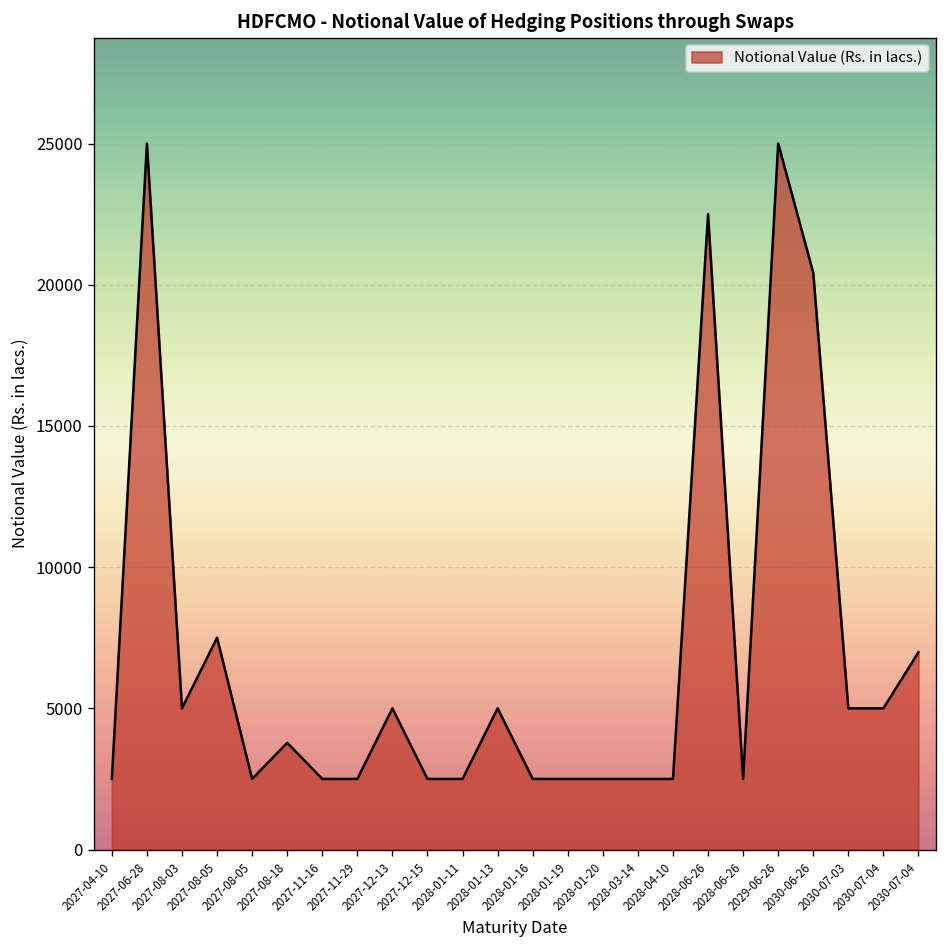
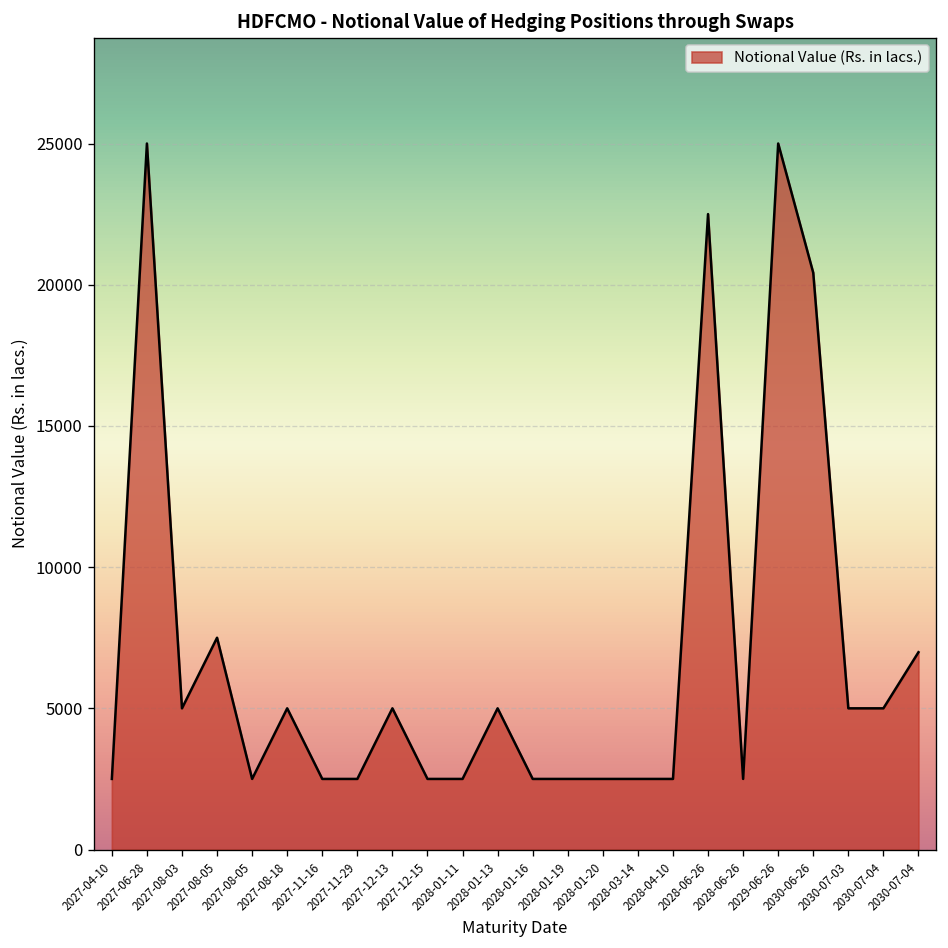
  {
    "2027-04-10": 2500,
    "2027-06-28": 25000,
    "2027-08-03": 5000,
-   "2027-08-18": 3800,
+   "2027-08-18": 5000,
    "2027-11-16": 2500,
    "2027-11-29": 2500,
    "2027-12-13": 5000,
    "2027-12-15": 2500,
    "2028-01-11": 2500,
    "2028-01-13": 5000,
    "2028-01-16": 2500,
    "2028-01-19": 2500,
    "2028-01-20": 2500,
    "2028-03-14": 2500,
    "2028-04-10": 2500,
    "2029-06-26": 25000,
    "2030-06-26": 20400,
    "2030-07-03": 5000
  }
